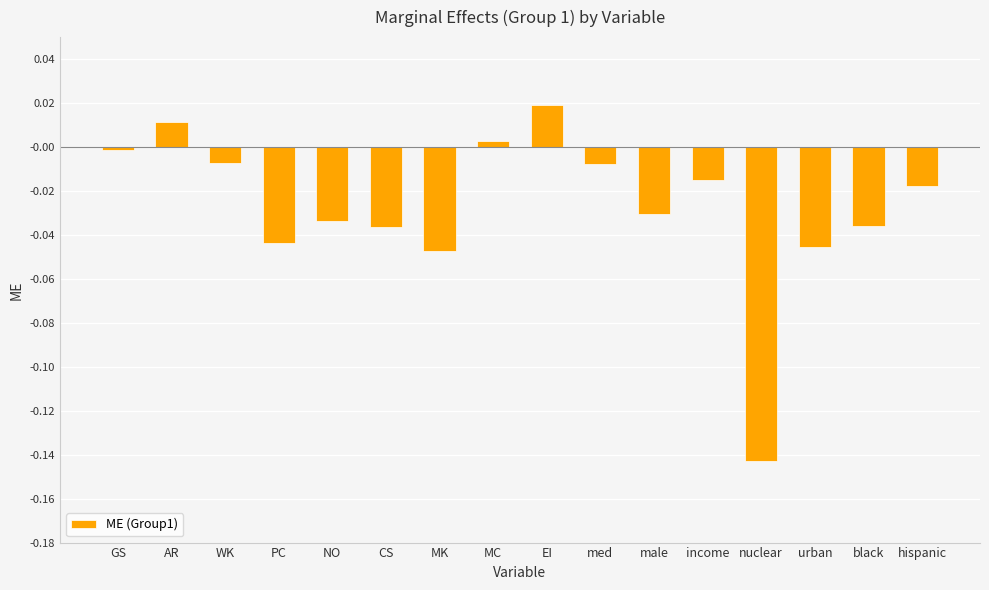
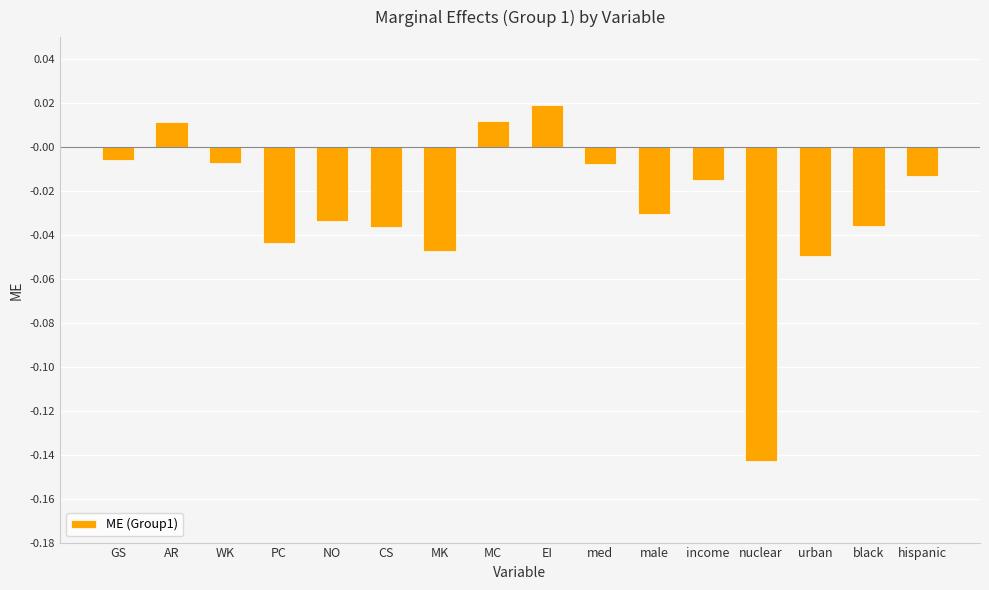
  {
-   "GS": -0.001,
+   "GS": -0.006,
    "AR": 0.012,
    "WK": -0.007,
    "PC": -0.044,
    "NO": -0.034,
    "CS": -0.036,
    "MK": -0.047,
-   "MC": 0.003,
+   "MC": 0.012,
    "EI": 0.019,
    "med": -0.008,
    "male": -0.031,
    "income": -0.015,
    "nuclear": -0.143,
-   "urban": -0.045,
+   "urban": -0.050,
    "black": -0.036,
-   "hispanic": -0.018
+   "hispanic": -0.013
  }
